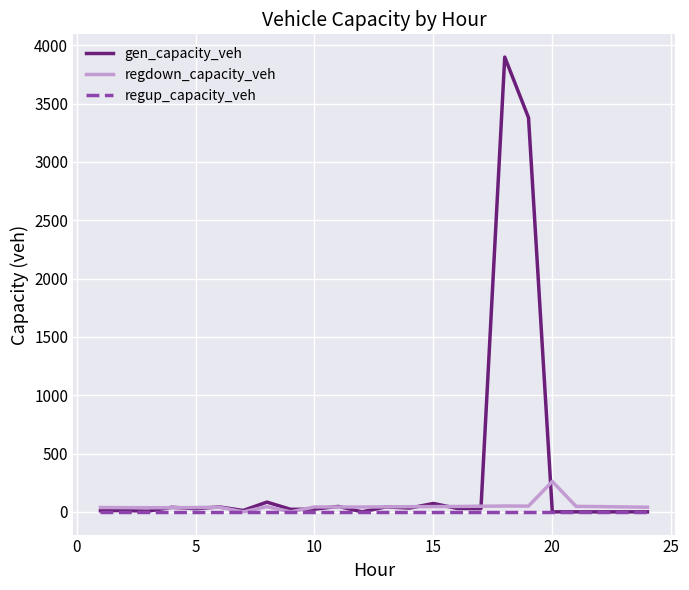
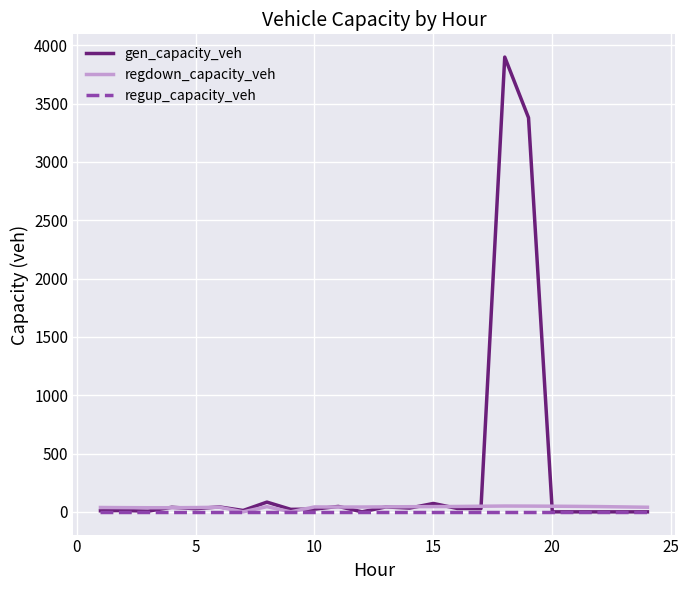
  {
    "gen_capacity_veh": {
      "15": 70
    },
    "regdown_capacity_veh": {
      "15": 40,
-     "20": 260
+     "20": 50
    },
    "regup_capacity_veh": {
      "5": 0,
      "10": 0,
      "15": 0
    }
  }
